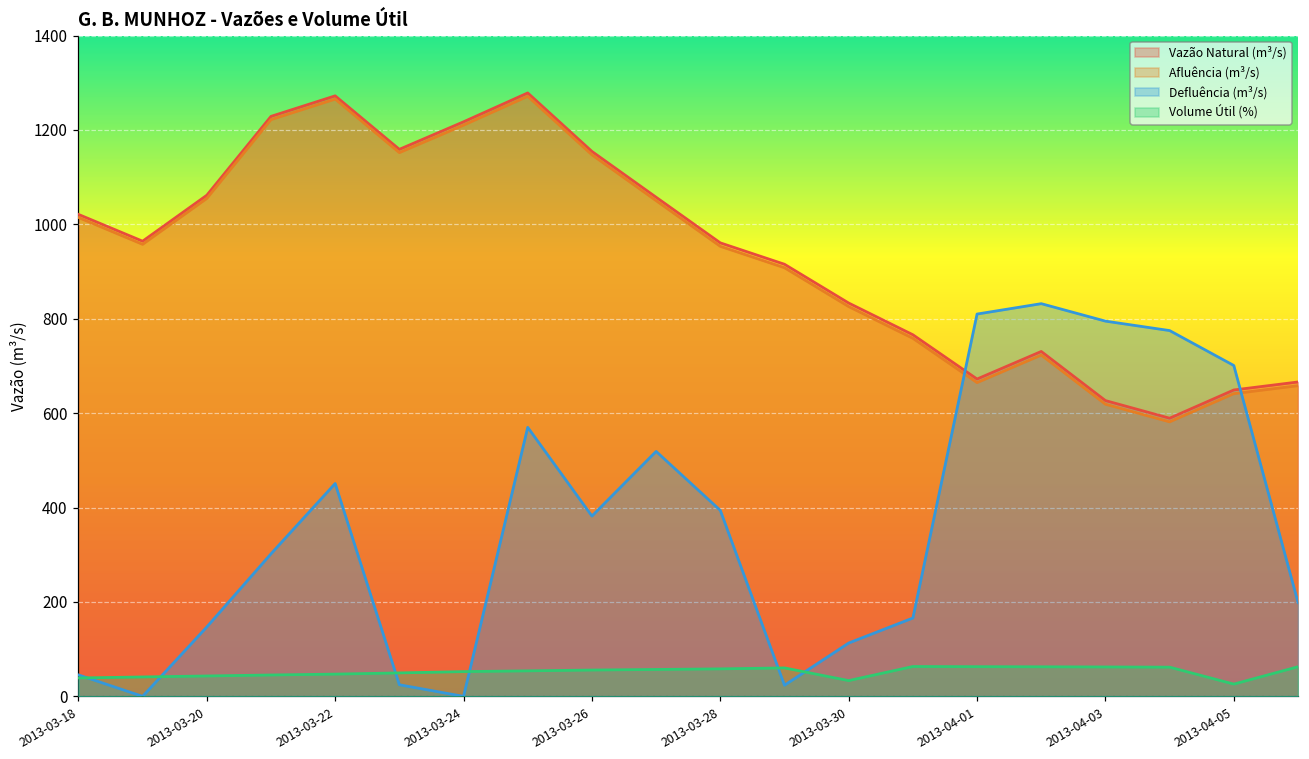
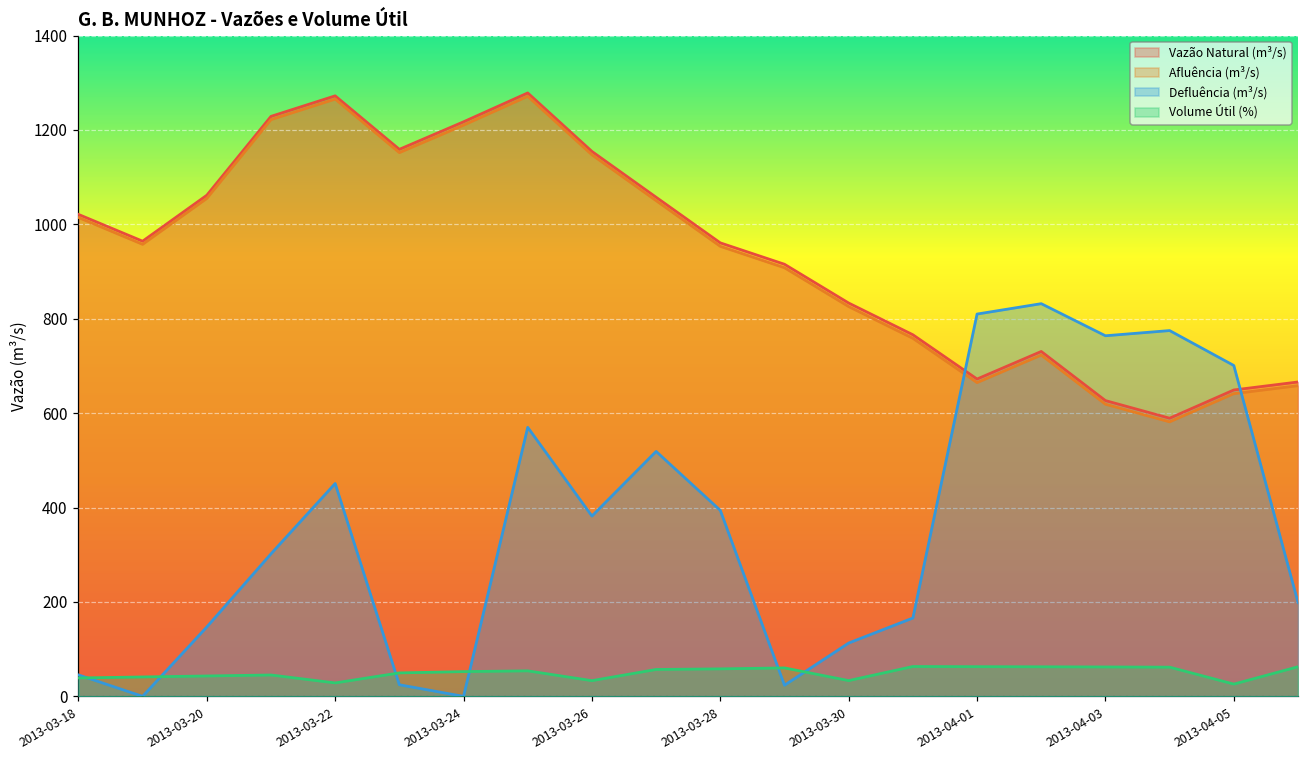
  {
    "Defluência (m³/s)": {
      "2013-03-18": 50,
      "2013-03-20": 150,
      "2013-03-22": 450,
      "2013-03-24": 0,
      "2013-03-26": 380,
      "2013-03-28": 390,
      "2013-03-30": 110,
      "2013-04-01": 810,
-     "2013-04-03": 800,
+     "2013-04-03": 760,
      "2013-04-05": 700
    },
    "Volume Útil (%)": {
      "2013-03-18": 40,
      "2013-03-20": 40,
-     "2013-03-22": 50,
+     "2013-03-22": 30,
      "2013-03-24": 50,
-     "2013-03-26": 60,
+     "2013-03-26": 30,
      "2013-03-28": 60,
      "2013-03-30": 30,
      "2013-04-01": 60,
      "2013-04-03": 60,
      "2013-04-05": 30
    }
  }
